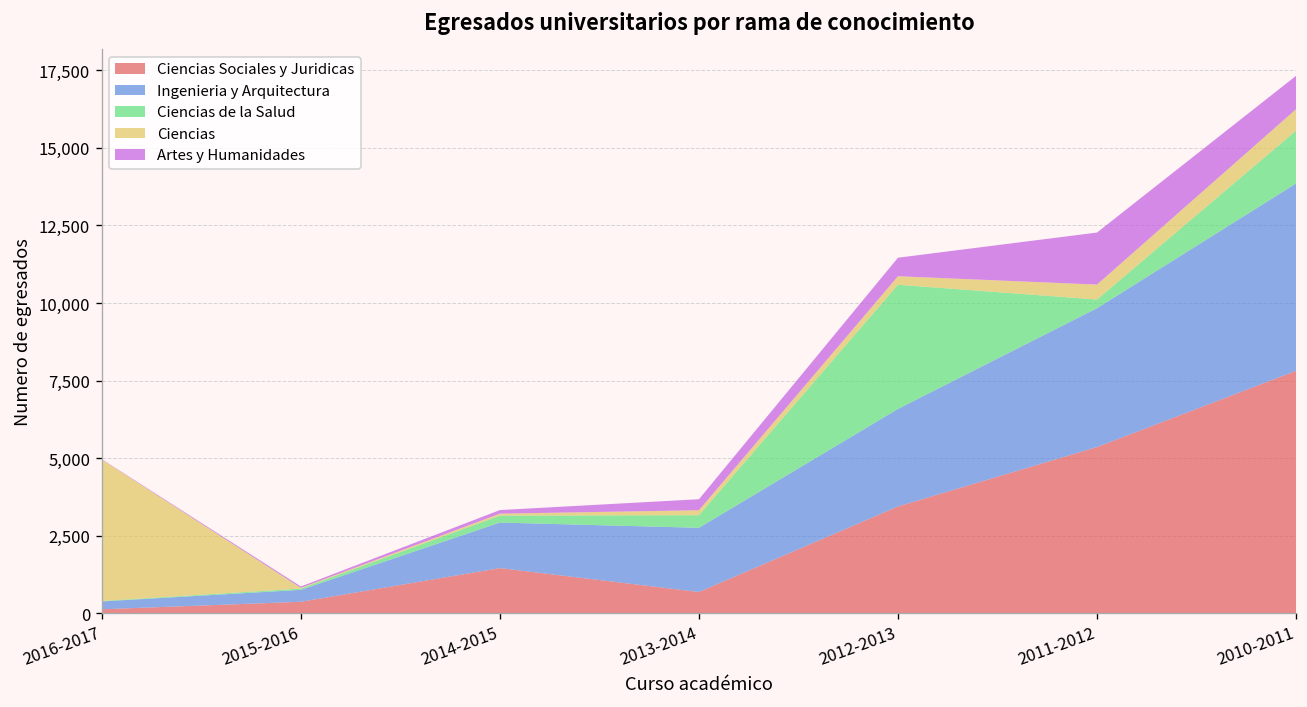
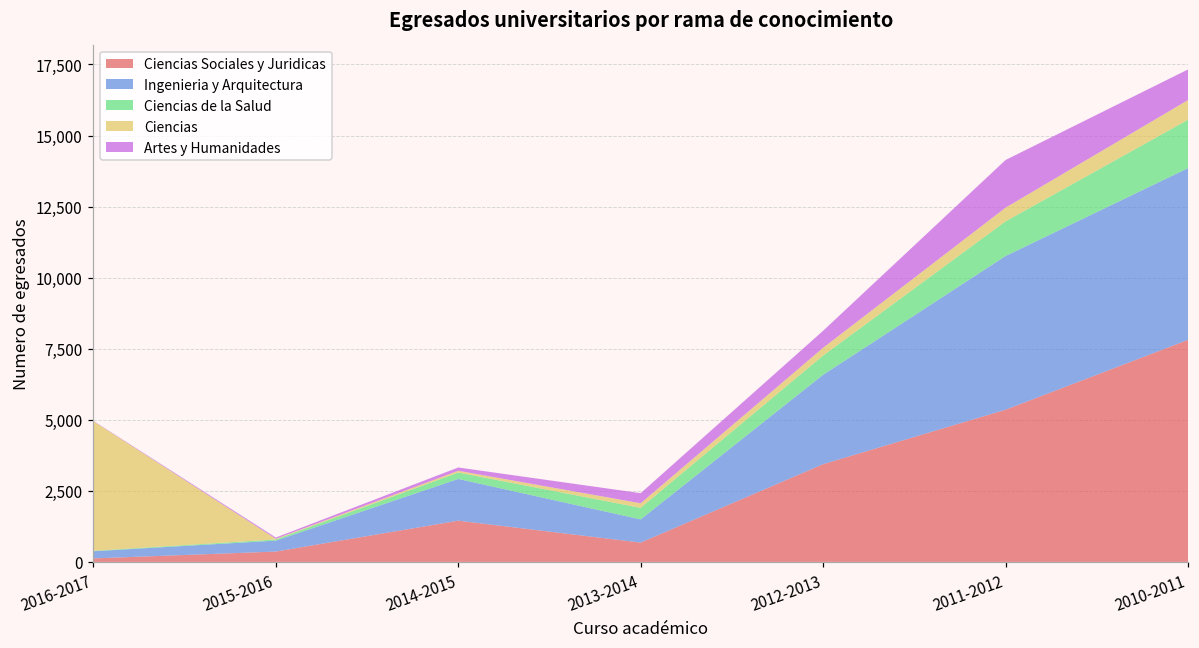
  {
    "Ciencias Sociales y Juridicas": {
      "2016-2017": "100",
      "2015-2016": "400",
      "2014-2015": "1,500",
      "2013-2014": "700",
      "2012-2013": "3,400",
      "2011-2012": "5,400",
      "2010-2011": "7,800"
    },
    "Ingenieria y Arquitectura": {
      "2014-2015": "1,500",
-     "2013-2014": "2,100",
+     "2013-2014": "800",
      "2012-2013": "3,100",
-     "2011-2012": "4,500",
+     "2011-2012": "5,400",
      "2010-2011": "6,000"
    },
    "Ciencias de la Salud": {
      "2013-2014": "400",
-     "2012-2013": "4,000",
-     "2011-2012": "300",
+     "2012-2013": "700",
+     "2011-2012": "1,200",
      "2010-2011": "1,700"
    },
    "Ciencias": {
      "2013-2014": "200",
      "2012-2013": "300",
      "2011-2012": "500",
      "2010-2011": "700"
    },
    "Artes y Humanidades": {
      "2014-2015": "100",
      "2013-2014": "400",
      "2012-2013": "600",
      "2011-2012": "1,700",
      "2010-2011": "1,100"
    }
  }
